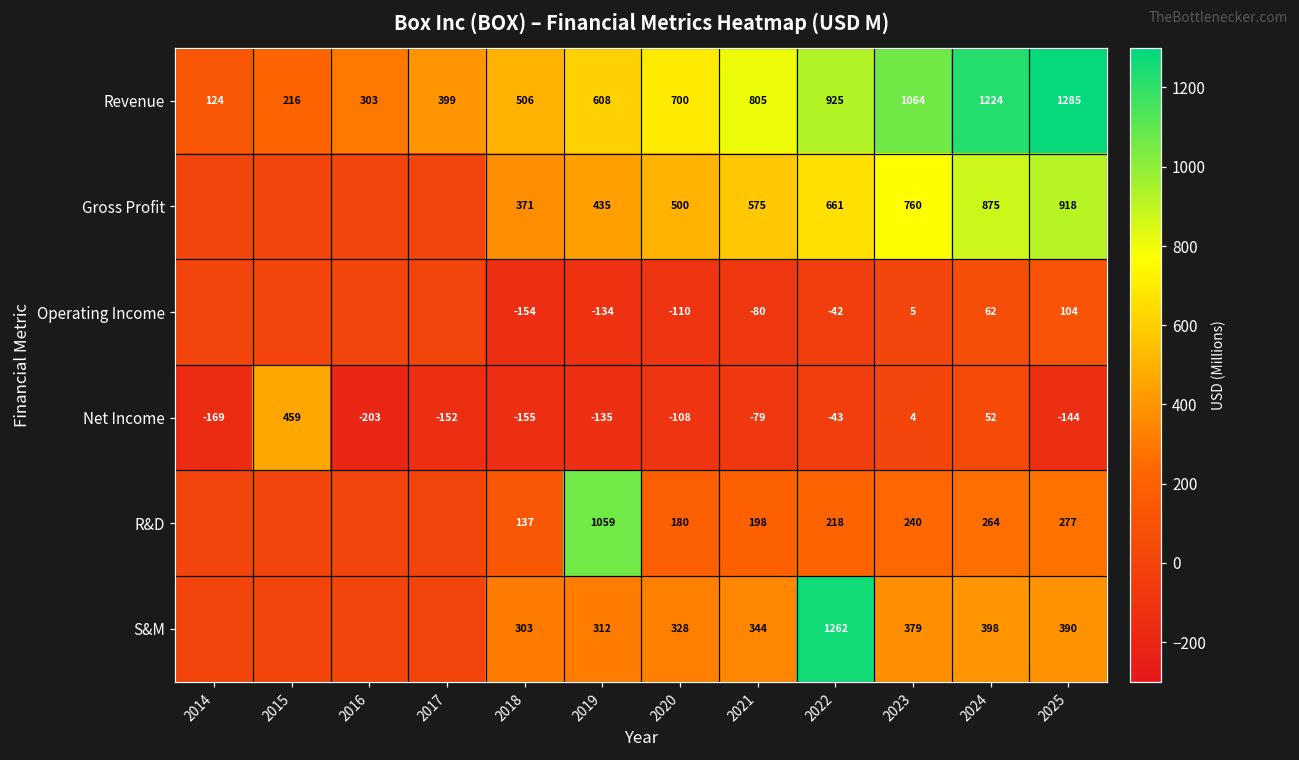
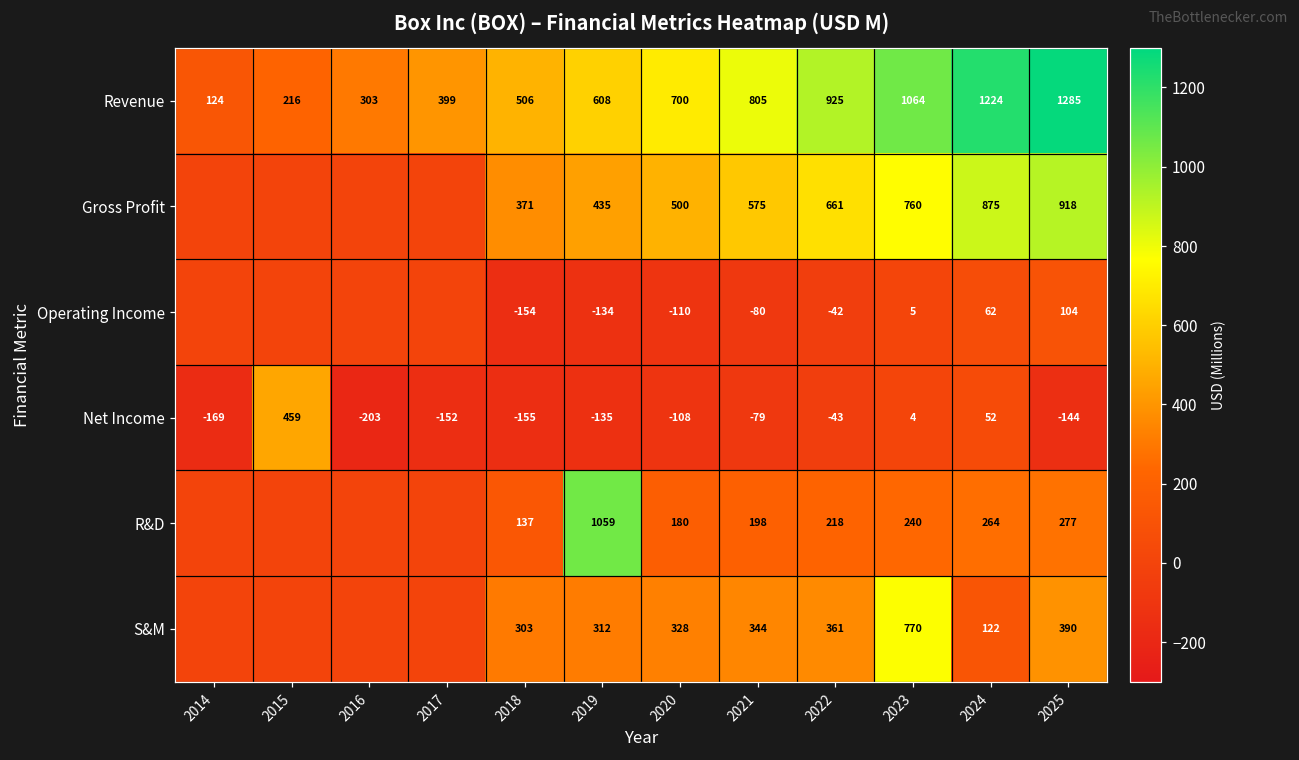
  {
    "Revenue": {
      "2014": 124,
      "2015": 216,
      "2016": 303,
      "2017": 399,
      "2018": 506,
      "2019": 608,
      "2020": 700,
      "2021": 805,
      "2022": 925,
      "2023": 1064,
      "2024": 1224,
      "2025": 1285
    },
    "Gross Profit": {
      "2018": 371,
      "2019": 435,
      "2020": 500,
      "2021": 575,
      "2022": 661,
      "2023": 760,
      "2024": 875,
      "2025": 918
    },
    "Operating Income": {
      "2018": -154,
      "2019": -134,
      "2020": -110,
      "2021": -80,
      "2022": -42,
      "2023": 5,
      "2024": 62,
      "2025": 104
    },
    "Net Income": {
      "2014": -169,
      "2015": 459,
      "2016": -203,
      "2017": -152,
      "2018": -155,
      "2019": -135,
      "2020": -108,
      "2021": -79,
      "2022": -43,
      "2023": 4,
      "2024": 52,
      "2025": -144
    },
    "R&D": {
      "2018": 137,
      "2019": 1059,
      "2020": 180,
      "2021": 198,
      "2022": 218,
      "2023": 240,
      "2024": 264,
      "2025": 277
    },
    "S&M": {
      "2018": 303,
      "2019": 312,
      "2020": 328,
      "2021": 344,
-     "2022": 1262,
-     "2023": 379,
-     "2024": 398,
+     "2022": 361,
+     "2023": 770,
+     "2024": 122,
      "2025": 390
    }
  }
